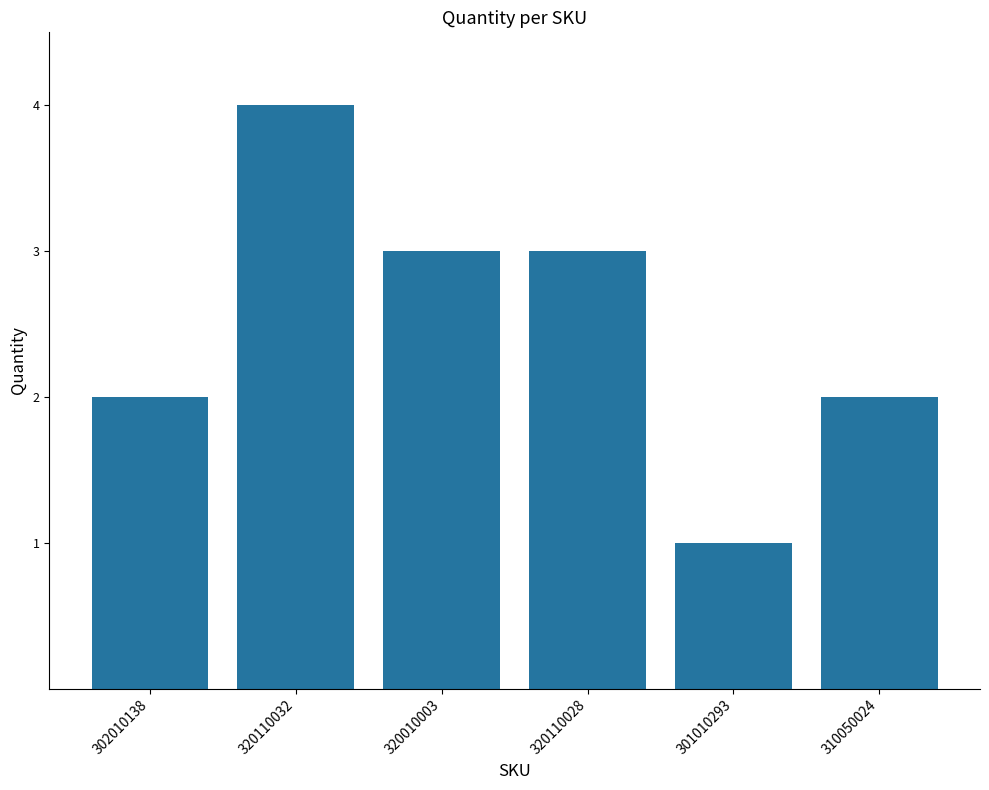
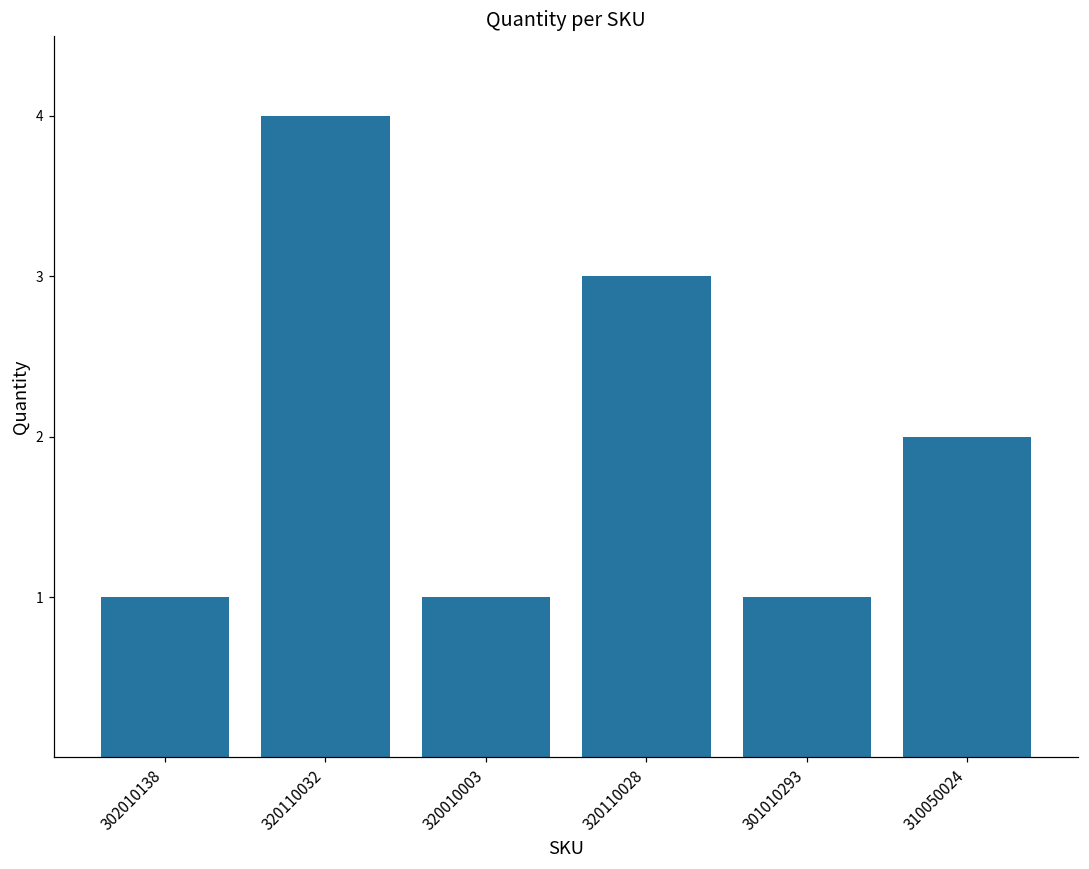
  {
-   "302010138": 2,
+   "302010138": 1,
    "320110032": 4,
-   "320010003": 3,
+   "320010003": 1,
    "320110028": 3,
    "301010293": 1,
    "310050024": 2
  }
